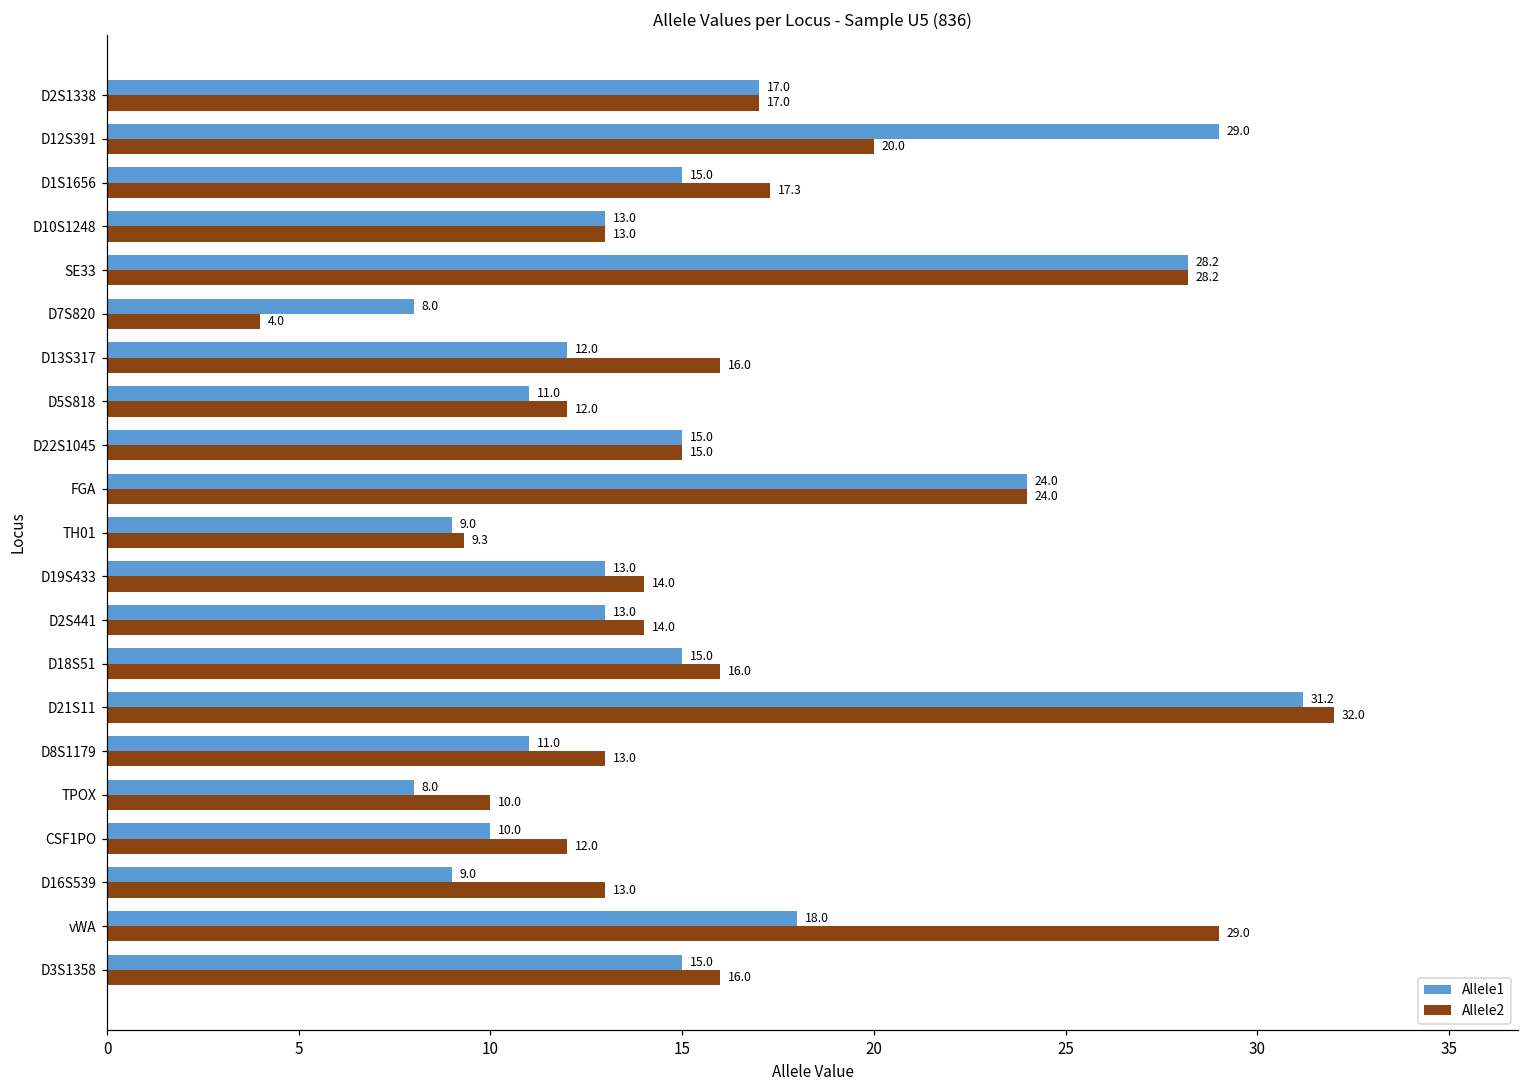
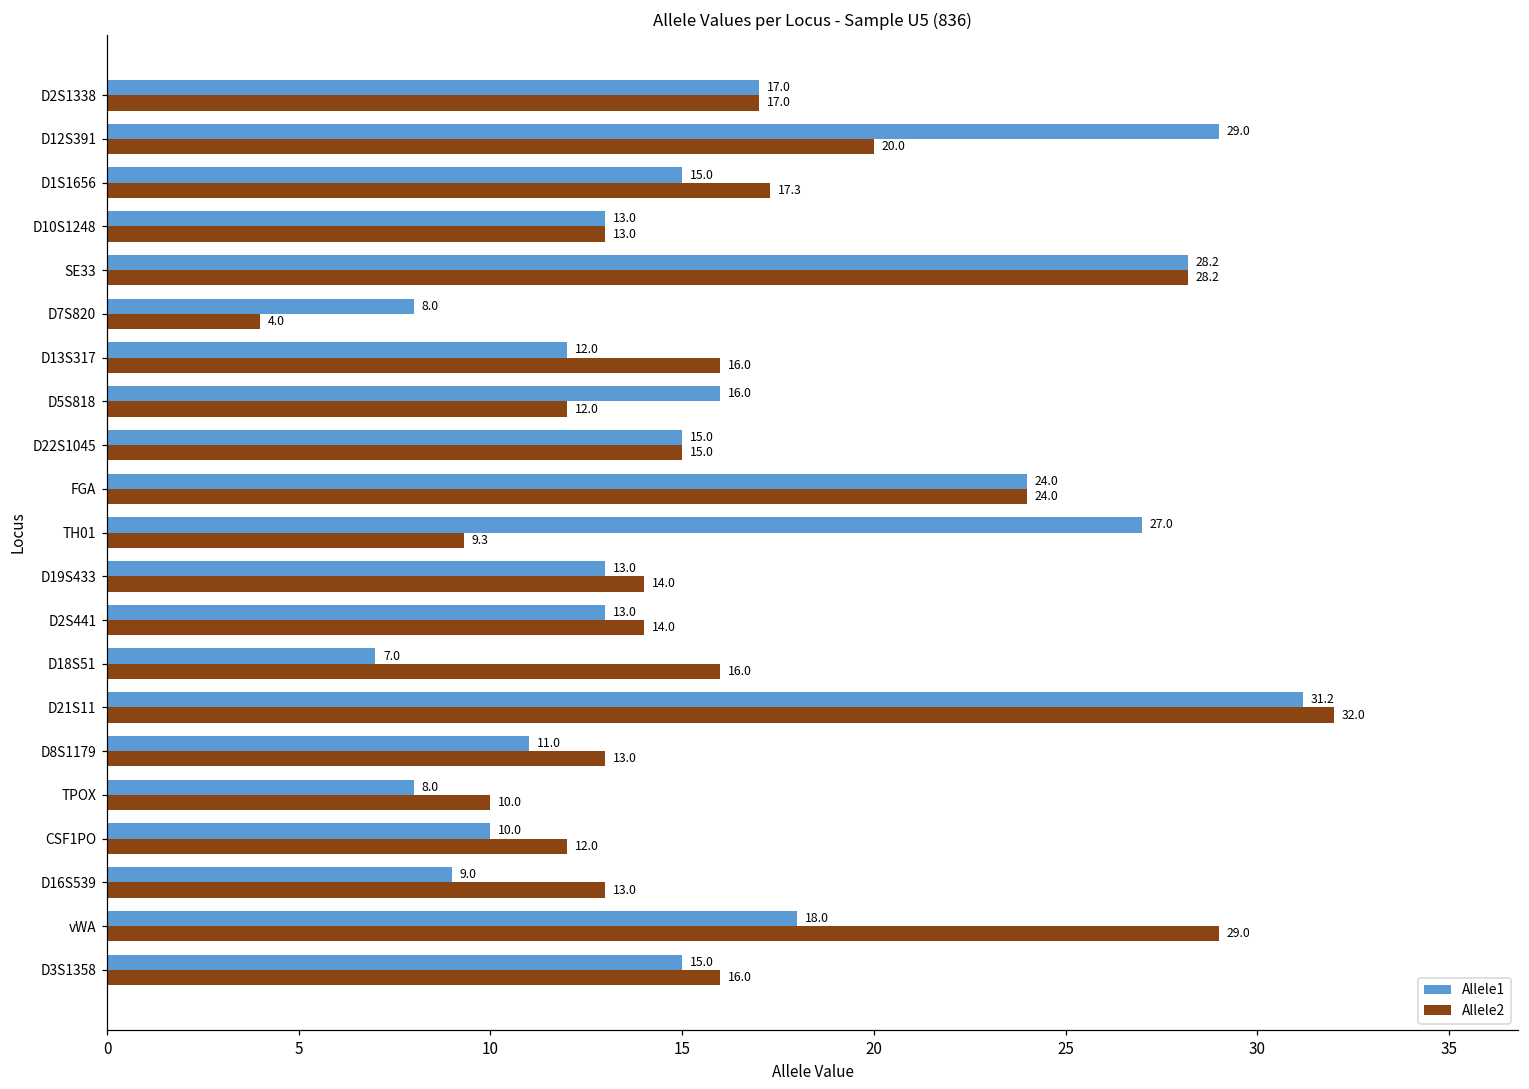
  {
    "Allele1": {
      "D2S1338": 17.0,
      "D12S391": 29.0,
      "D1S1656": 15.0,
      "D10S1248": 13.0,
      "SE33": 28.2,
      "D7S820": 8.0,
      "D13S317": 12.0,
-     "D5S818": 11.0,
+     "D5S818": 16.0,
      "D22S1045": 15.0,
      "FGA": 24.0,
-     "TH01": 9.0,
+     "TH01": 27.0,
      "D19S433": 13.0,
      "D2S441": 13.0,
-     "D18S51": 15.0,
+     "D18S51": 7.0,
      "D21S11": 31.2,
      "D8S1179": 11.0,
      "TPOX": 8.0,
      "CSF1PO": 10.0,
      "D16S539": 9.0,
      "vWA": 18.0,
      "D3S1358": 15.0
    },
    "Allele2": {
      "D2S1338": 17.0,
      "D12S391": 20.0,
      "D1S1656": 17.3,
      "D10S1248": 13.0,
      "SE33": 28.2,
      "D7S820": 4.0,
      "D13S317": 16.0,
      "D5S818": 12.0,
      "D22S1045": 15.0,
      "FGA": 24.0,
      "TH01": 9.3,
      "D19S433": 14.0,
      "D2S441": 14.0,
      "D18S51": 16.0,
      "D21S11": 32.0,
      "D8S1179": 13.0,
      "TPOX": 10.0,
      "CSF1PO": 12.0,
      "D16S539": 13.0,
      "vWA": 29.0,
      "D3S1358": 16.0
    }
  }
